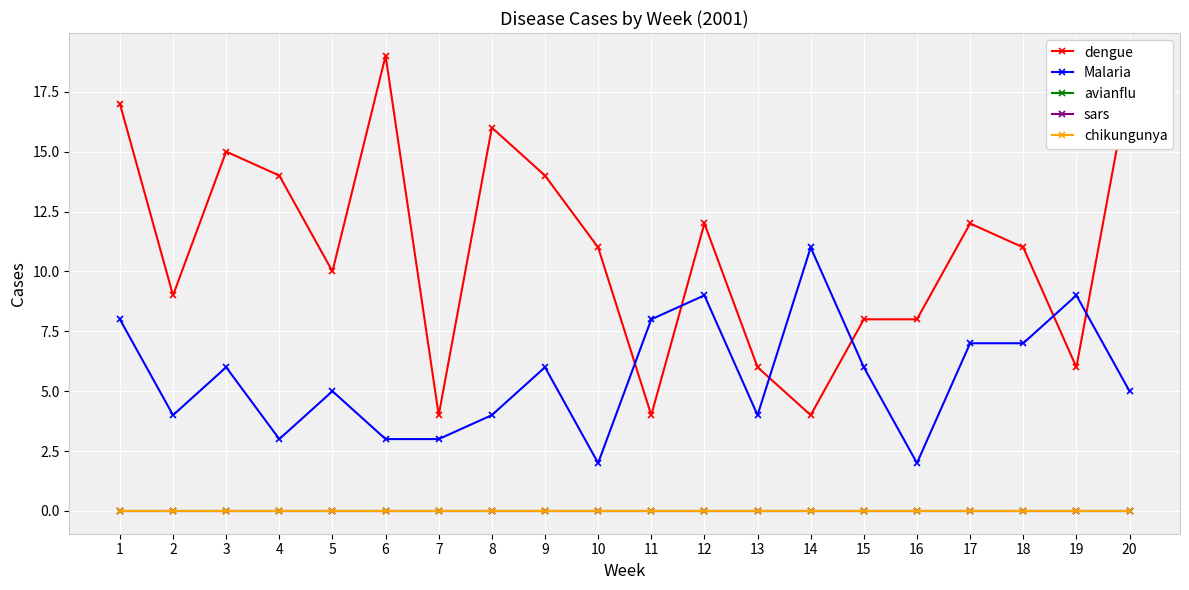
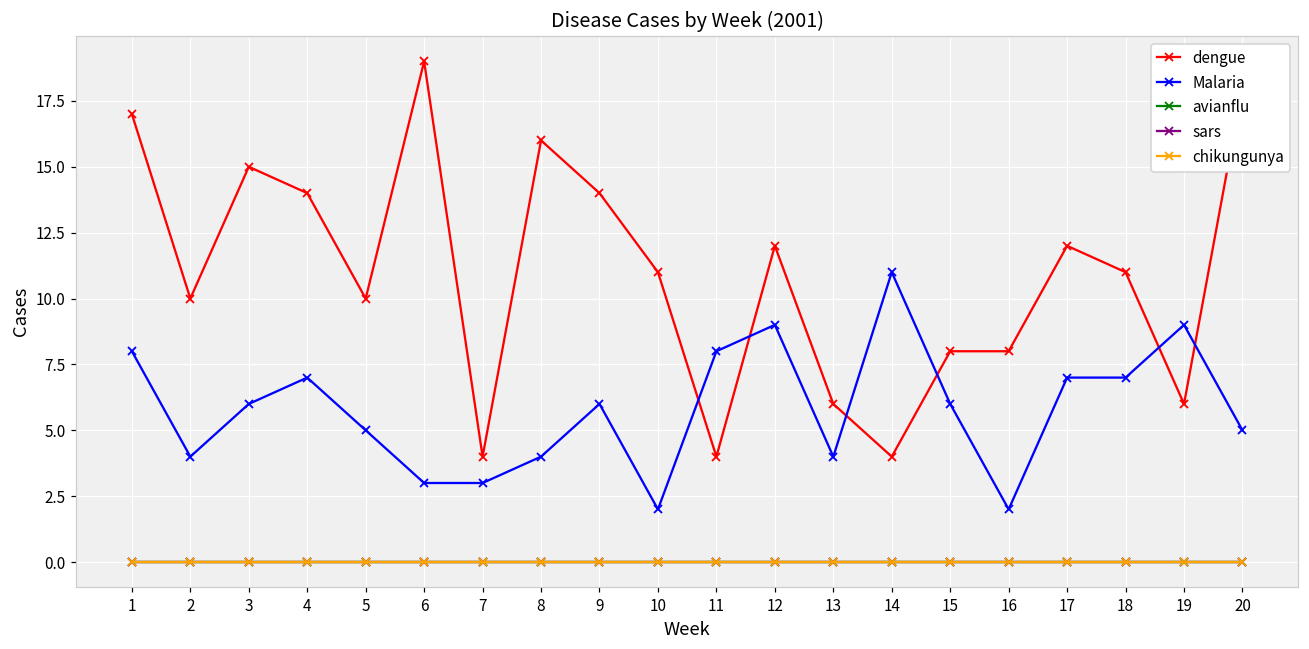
  {
    "dengue": {
      "1": 17,
-     "2": 9,
+     "2": 10,
      "3": 15,
      "4": 14,
      "5": 10,
      "6": 19,
      "7": 4,
      "8": 16,
      "9": 14,
      "10": 11,
      "11": 4,
      "12": 12,
      "13": 6,
      "14": 4,
      "15": 8,
      "16": 8,
      "17": 12,
      "18": 11,
      "19": 6
    },
    "Malaria": {
      "1": 8,
      "2": 4,
      "3": 6,
-     "4": 3,
+     "4": 7,
      "5": 5,
      "6": 3,
      "7": 3,
      "8": 4,
      "9": 6,
      "10": 2,
      "11": 8,
      "12": 9,
      "13": 4,
      "14": 11,
      "15": 6,
      "16": 2,
      "17": 7,
      "18": 7,
      "19": 9,
      "20": 5
    },
    "chikungunya": {
      "1": 0,
      "2": 0,
      "3": 0,
      "4": 0,
      "5": 0,
      "6": 0,
      "7": 0,
      "8": 0,
      "9": 0,
      "10": 0,
      "11": 0,
      "12": 0,
      "13": 0,
      "14": 0,
      "15": 0,
      "16": 0,
      "17": 0,
      "18": 0,
      "19": 0,
      "20": 0
    }
  }
